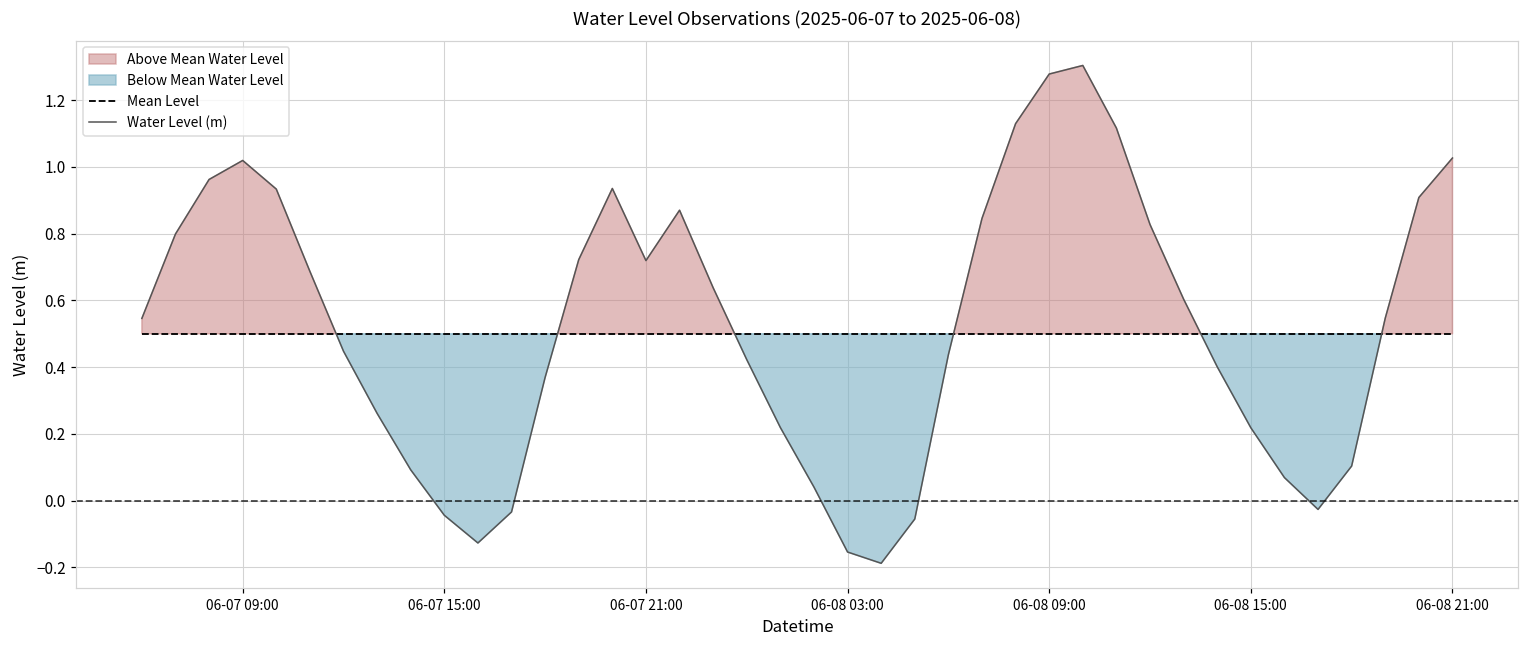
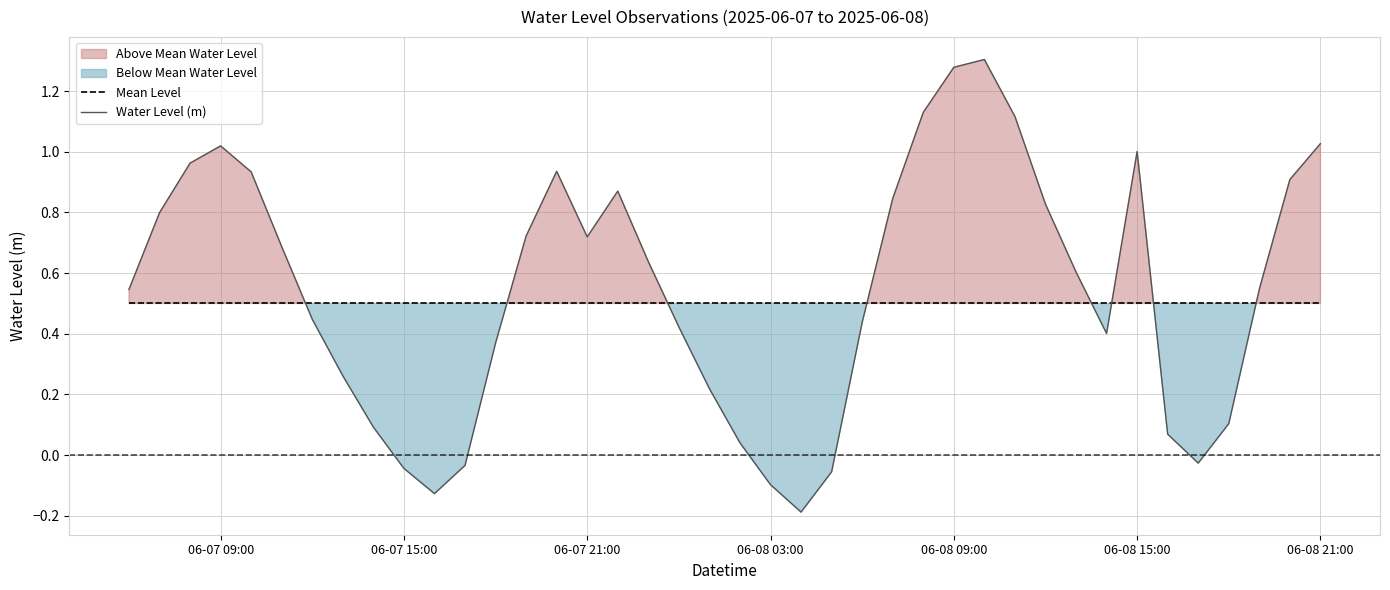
  {
    "Mean Level": {
      "06-07 09:00": 0.50,
      "06-07 15:00": 0.50,
      "06-07 21:00": 0.50,
      "06-08 03:00": 0.50,
      "06-08 09:00": 0.50,
      "06-08 15:00": 0.50,
      "06-08 21:00": 0.50
    },
    "Water Level (m)": {
      "06-07 09:00": 1.02,
      "06-07 15:00": -0.04,
      "06-07 21:00": 0.72,
-     "06-08 03:00": -0.15,
+     "06-08 03:00": -0.10,
      "06-08 09:00": 1.28,
-     "06-08 15:00": 0.22,
+     "06-08 15:00": 1.00,
      "06-08 21:00": 1.03
    }
  }
